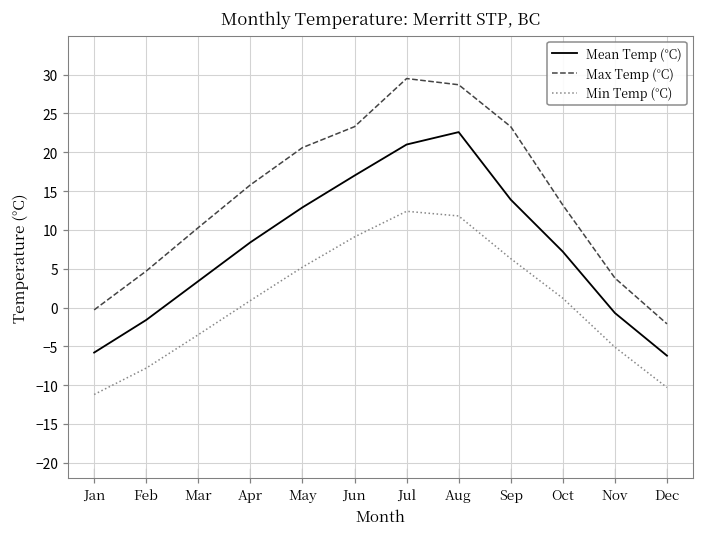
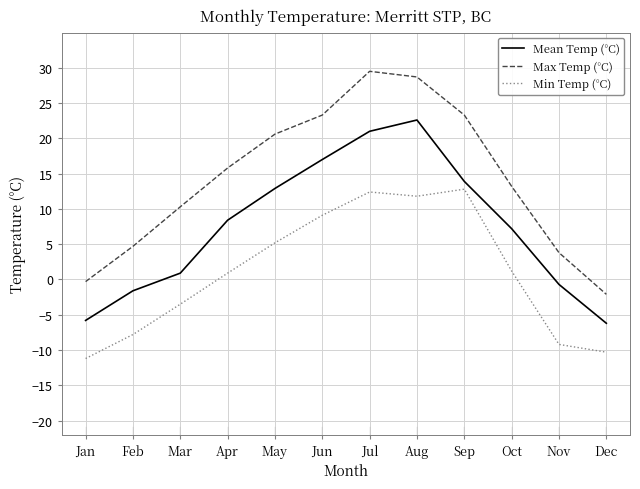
  {
    "Mean Temp (°C)": {
      "Jan": -6,
      "Feb": -2,
-     "Mar": 3,
+     "Mar": 1,
      "Apr": 8,
      "May": 13,
      "Jun": 17,
      "Jul": 21,
      "Aug": 23,
      "Sep": 14,
      "Oct": 7,
      "Nov": -1,
      "Dec": -6
    },
    "Max Temp (°C)": {
      "Jan": 0,
      "Feb": 5,
      "Mar": 10,
      "Apr": 16,
      "May": 21,
      "Jun": 23,
      "Jul": 30,
      "Aug": 29,
      "Sep": 23,
      "Oct": 13,
      "Nov": 4,
      "Dec": -2
    },
    "Min Temp (°C)": {
      "Jan": -11,
      "Feb": -8,
      "Mar": -4,
      "Apr": 1,
      "May": 5,
      "Jun": 9,
      "Jul": 12,
      "Aug": 12,
-     "Sep": 6,
+     "Sep": 13,
      "Oct": 1,
-     "Nov": -5,
+     "Nov": -9,
      "Dec": -10
    }
  }
